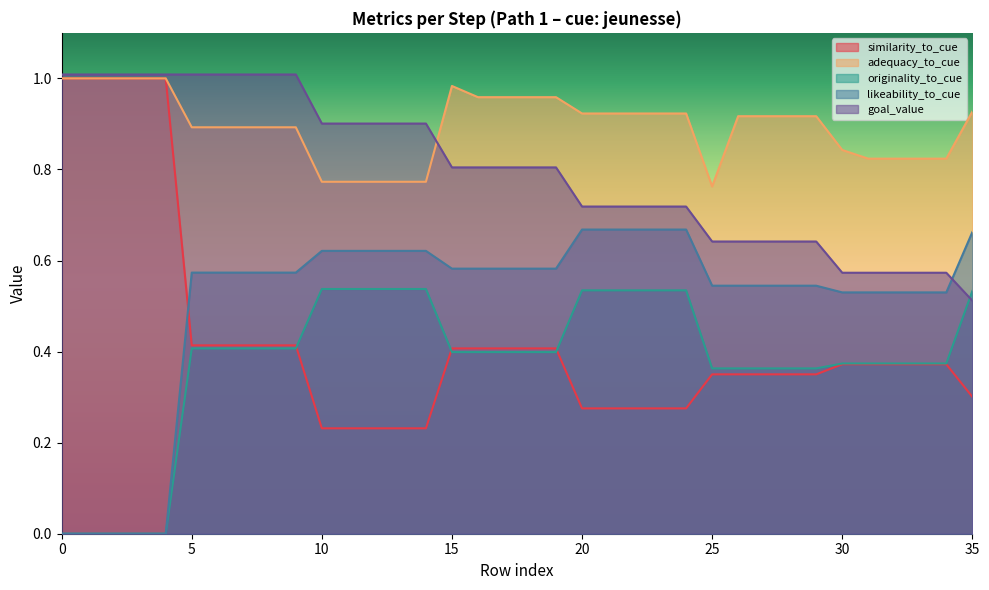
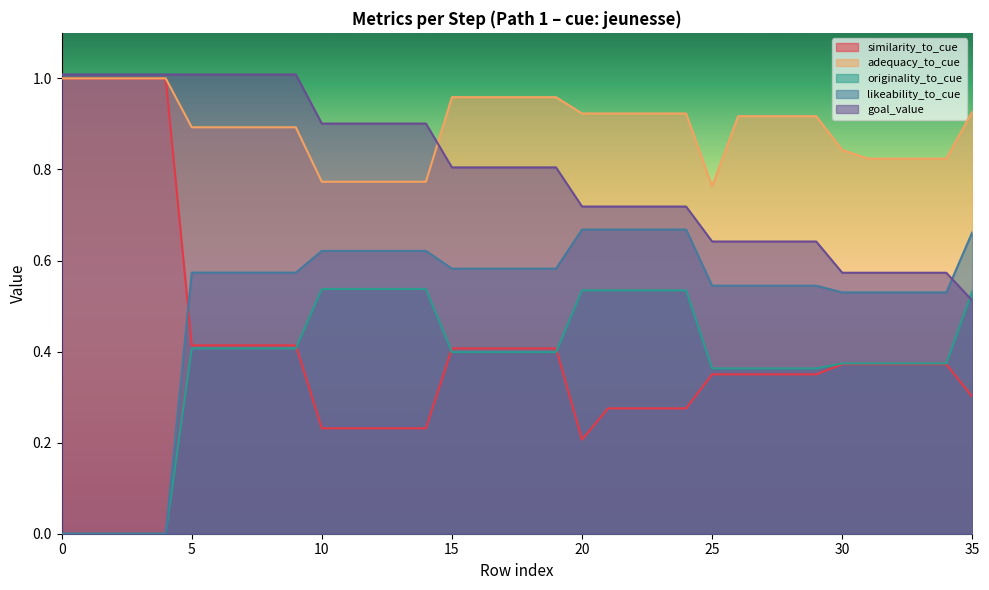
  {
    "similarity_to_cue": {
      "5": 0.41,
      "10": 0.23,
      "15": 0.41,
-     "20": 0.28,
+     "20": 0.21,
      "25": 0.35,
      "35": 0.30
    },
    "adequacy_to_cue": {
      "5": 0.89,
      "10": 0.77,
-     "15": 0.98,
+     "15": 0.96,
      "20": 0.92,
      "25": 0.76,
      "30": 0.84,
      "35": 0.93
    }
  }
